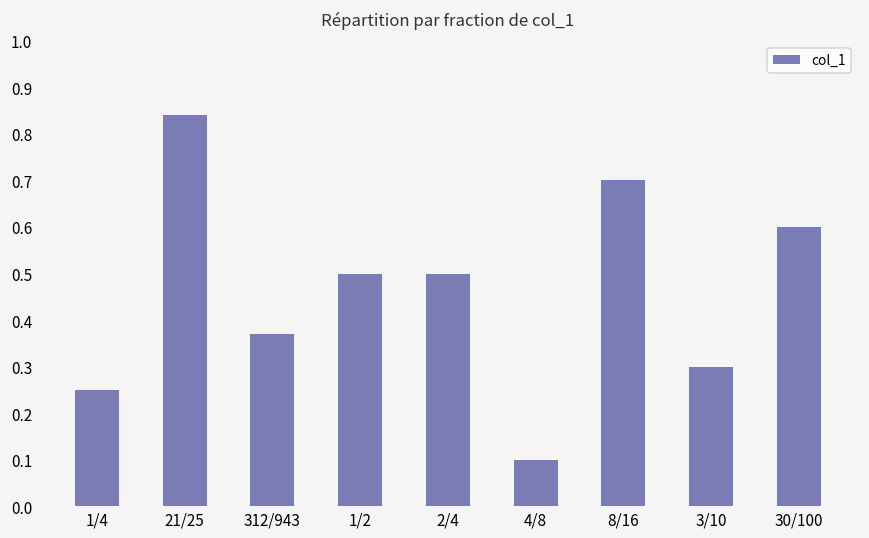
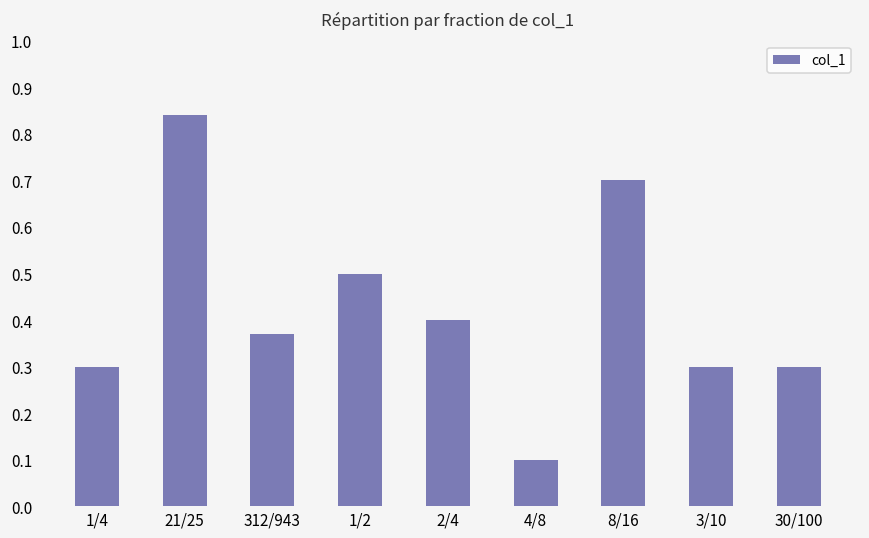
  {
-   "1/4": 0.25,
+   "1/4": 0.30,
    "21/25": 0.84,
    "312/943": 0.37,
    "1/2": 0.50,
-   "2/4": 0.5,
+   "2/4": 0.4,
    "4/8": 0.10,
    "8/16": 0.70,
    "3/10": 0.30,
-   "30/100": 0.6
+   "30/100": 0.3
  }
